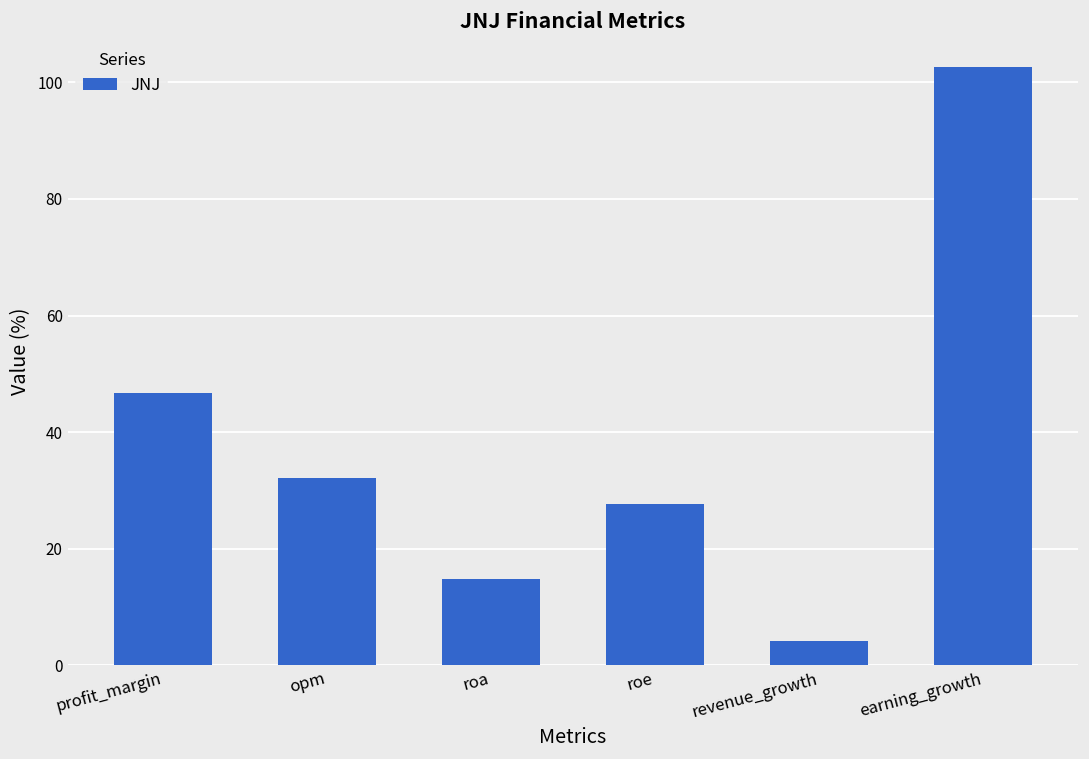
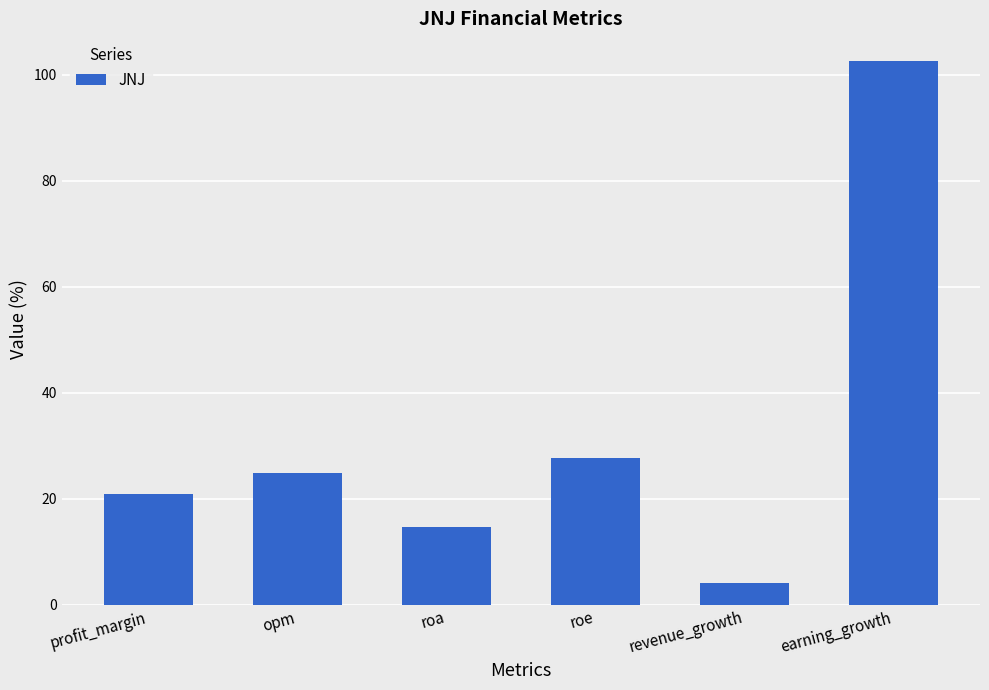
  {
-   "profit_margin": 47,
-   "opm": 32,
+   "profit_margin": 21,
+   "opm": 25,
    "roa": 15,
    "roe": 28,
    "revenue_growth": 4,
    "earning_growth": 103
  }
